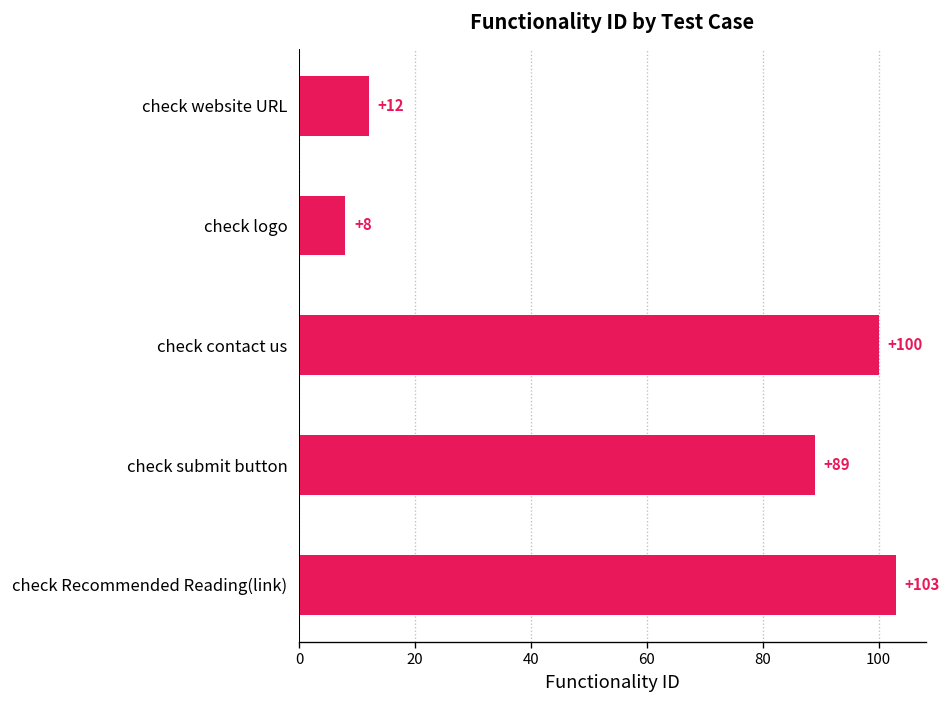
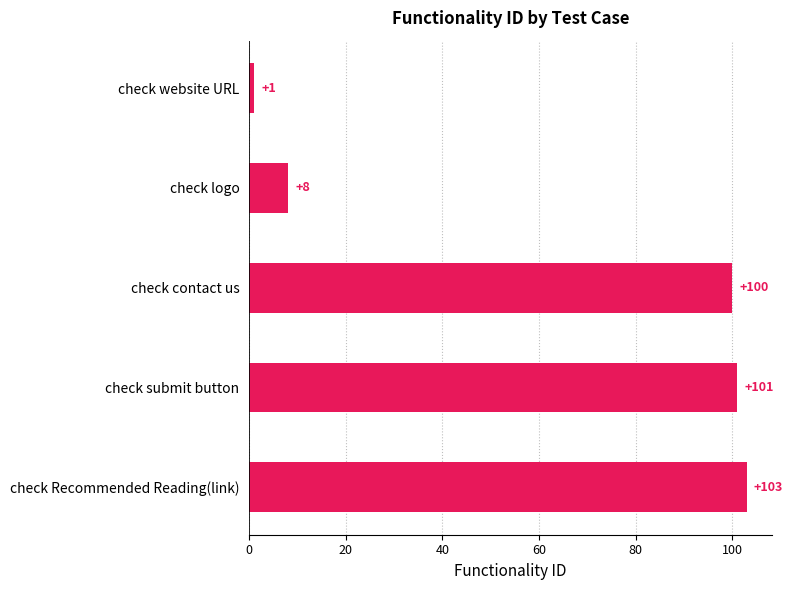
  {
-   "check website URL": "+12",
+   "check website URL": "+1",
    "check logo": "+8",
    "check contact us": "+100",
-   "check submit button": "+89",
+   "check submit button": "+101",
    "check Recommended Reading(link)": "+103"
  }
